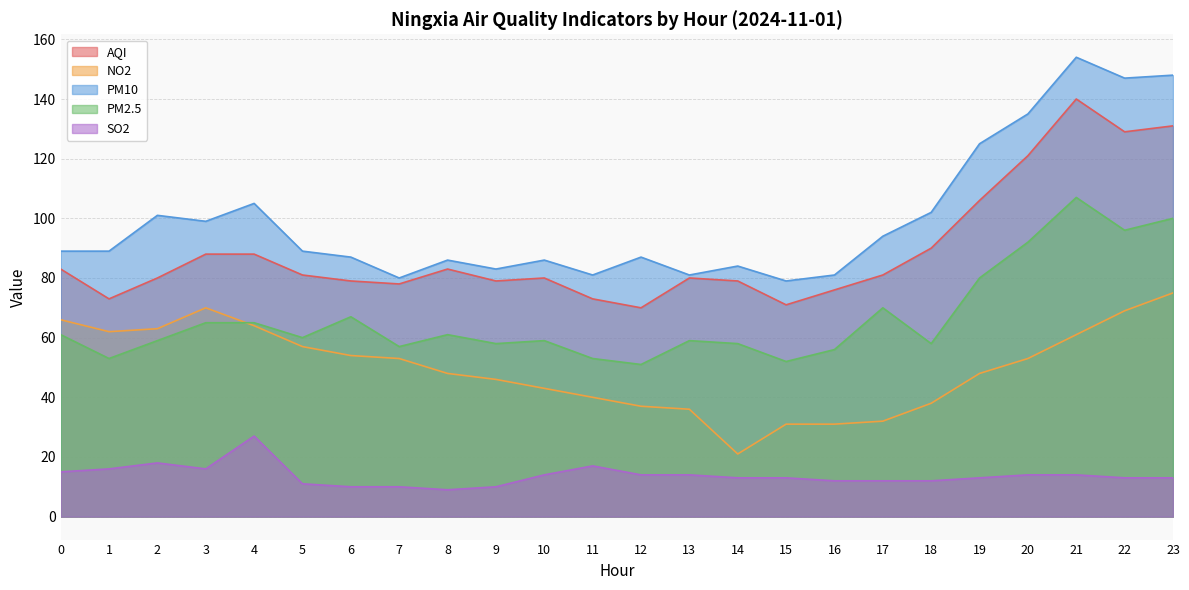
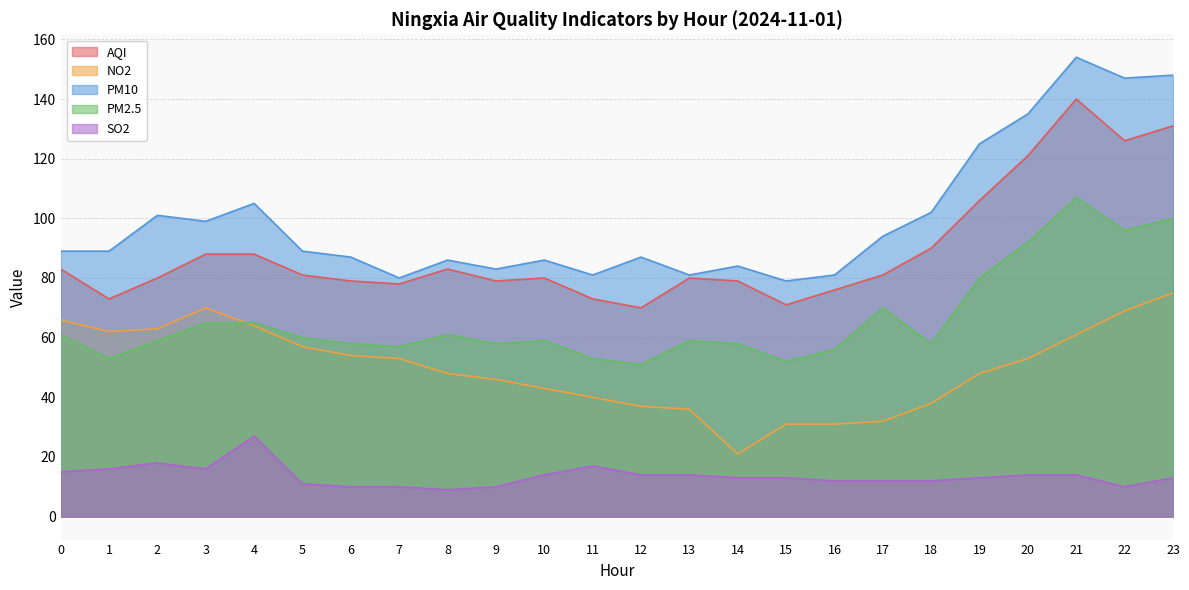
  {
    "AQI": {
      "0": 83,
      "1": 73,
      "2": 80,
      "3": 88,
      "4": 88,
      "5": 81,
      "6": 79,
      "7": 78,
      "8": 83,
      "9": 79,
      "10": 80,
      "11": 73,
      "12": 70,
      "13": 80,
      "14": 79,
      "15": 71,
      "16": 76,
      "17": 81,
      "18": 90,
      "19": 106,
      "20": 121,
      "21": 140,
-     "22": 129,
+     "22": 126,
      "23": 131
    },
    "NO2": {
      "0": 66,
      "1": 62,
      "2": 63,
      "3": 70,
      "4": 64,
      "5": 57,
      "6": 54,
      "7": 53,
      "8": 48,
      "9": 46,
      "10": 43,
      "11": 40,
      "12": 37,
      "13": 36,
      "14": 21,
      "15": 31,
      "16": 31,
      "17": 32,
      "18": 38,
      "19": 48,
      "20": 53,
      "21": 61,
      "22": 69,
      "23": 75
    },
    "PM10": {
      "0": 89,
      "1": 89,
      "2": 101,
      "3": 99,
      "4": 105,
      "5": 89,
      "6": 87,
      "7": 80,
      "8": 86,
      "9": 83,
      "10": 86,
      "11": 81,
      "12": 87,
      "13": 81,
      "14": 84,
      "15": 79,
      "16": 81,
      "17": 94,
      "18": 102,
      "19": 125,
      "20": 135,
      "21": 154,
      "22": 147,
      "23": 148
    },
    "PM2.5": {
      "0": 61,
      "1": 53,
      "2": 59,
      "3": 65,
      "4": 65,
      "5": 60,
-     "6": 67,
+     "6": 58,
      "7": 57,
      "8": 61,
      "9": 58,
      "10": 59,
      "11": 53,
      "12": 51,
      "13": 59,
      "14": 58,
      "15": 52,
      "16": 56,
      "17": 70,
      "18": 58,
      "19": 80,
      "20": 92,
      "21": 107,
      "22": 96,
      "23": 100
    },
    "SO2": {
      "0": 15,
      "1": 16,
      "2": 18,
      "3": 16,
      "4": 27,
      "5": 11,
      "6": 10,
      "7": 10,
      "8": 9,
      "9": 10,
      "10": 14,
      "11": 17,
      "12": 14,
      "13": 14,
      "14": 13,
      "15": 13,
      "16": 12,
      "17": 12,
      "18": 12,
      "19": 13,
      "20": 14,
      "21": 14,
-     "22": 13,
+     "22": 10,
      "23": 13
    }
  }
